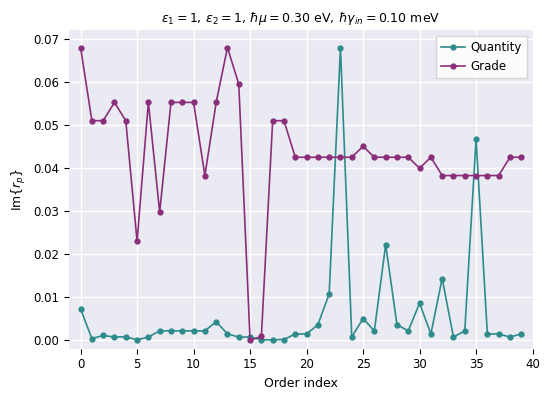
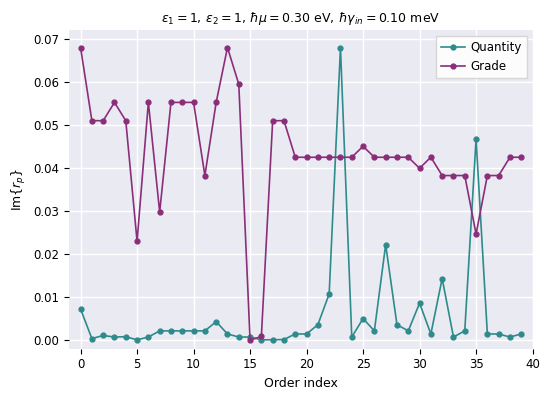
  {
    "Quantity": {
      "0": 0.007,
      "5": 0.000,
      "10": 0.002,
      "15": 0.001,
      "20": 0.001,
      "25": 0.005,
      "30": 0.009,
      "35": 0.047
    },
    "Grade": {
      "0": 0.068,
      "5": 0.023,
      "10": 0.055,
      "15": 0.000,
      "20": 0.043,
      "25": 0.045,
      "30": 0.040,
-     "35": 0.038
+     "35": 0.025
    }
  }
